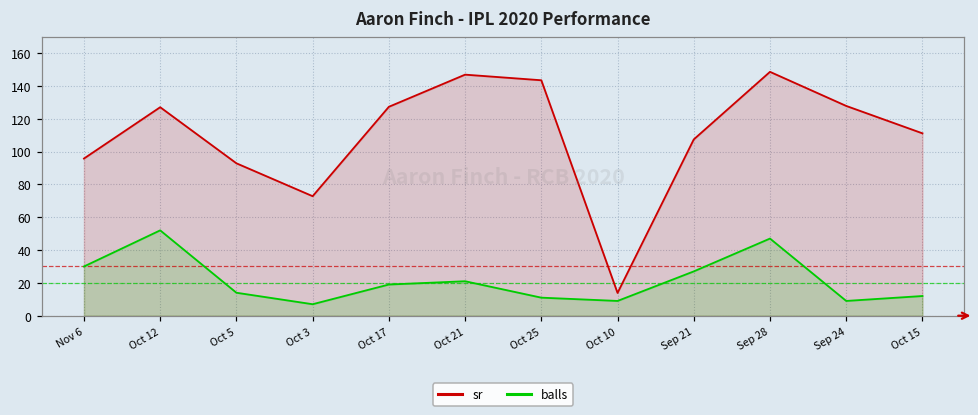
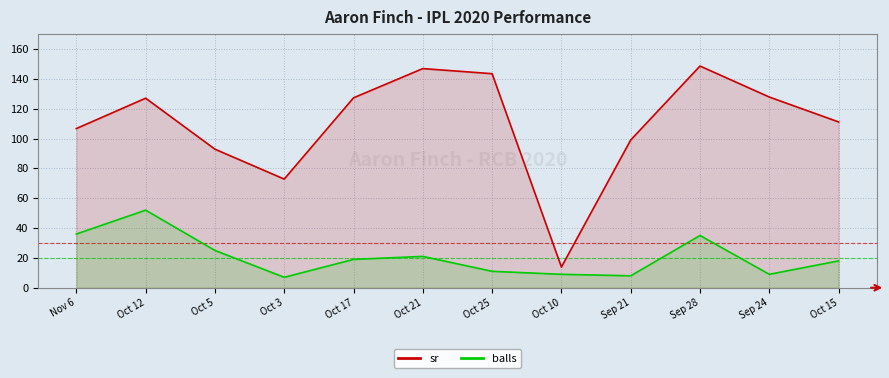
  {
    "sr": {
-     "Nov 6": 96,
+     "Nov 6": 107,
      "Oct 12": 127,
      "Oct 5": 93,
      "Oct 3": 73,
      "Oct 17": 127,
      "Oct 21": 147,
      "Oct 25": 143,
      "Oct 10": 14,
-     "Sep 21": 107,
+     "Sep 21": 99,
      "Sep 28": 149,
      "Sep 24": 128,
      "Oct 15": 111
    },
    "balls": {
-     "Nov 6": 30,
+     "Nov 6": 36,
      "Oct 12": 52,
-     "Oct 5": 14,
+     "Oct 5": 25,
      "Oct 3": 7,
      "Oct 17": 19,
      "Oct 21": 21,
      "Oct 25": 11,
      "Oct 10": 9,
-     "Sep 21": 27,
-     "Sep 28": 47,
+     "Sep 21": 8,
+     "Sep 28": 35,
      "Sep 24": 9,
-     "Oct 15": 12
+     "Oct 15": 18
    }
  }
